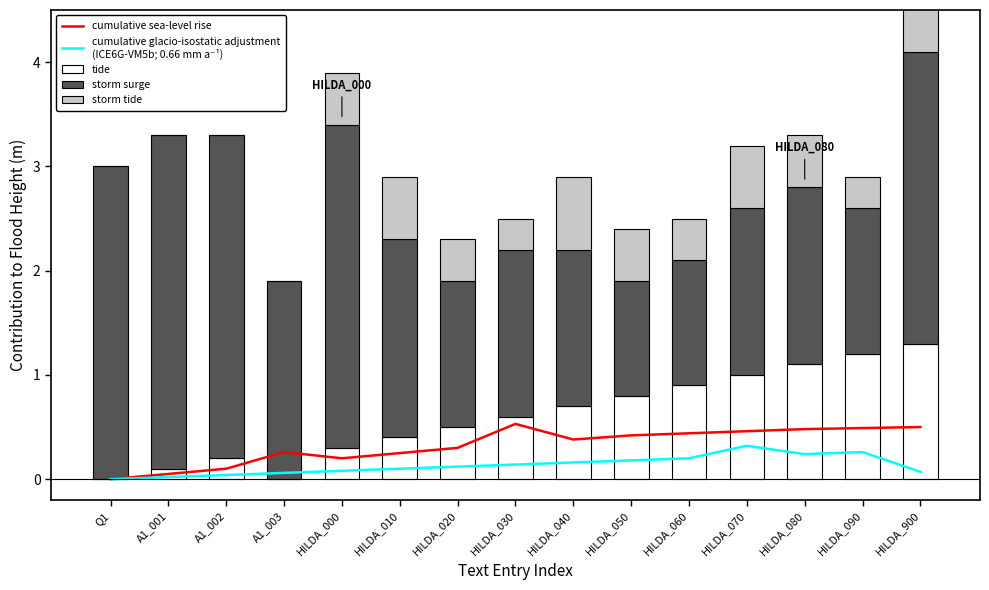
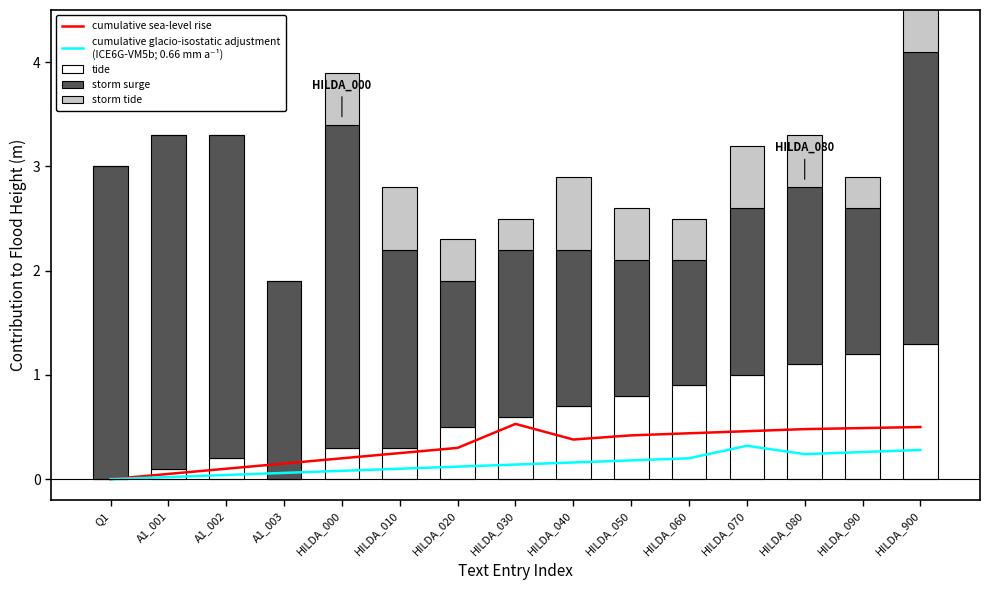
  {
    "tide": {
      "Q1": "0.0",
      "A1_001": "0.1",
      "A1_002": "0.2",
      "A1_003": "0.0",
      "HILDA_000": "0.3",
-     "HILDA_010": "0.4",
+     "HILDA_010": "0.3",
      "HILDA_020": "0.5",
      "HILDA_030": "0.6",
      "HILDA_040": "0.7",
      "HILDA_050": "0.8",
      "HILDA_060": "0.9",
      "HILDA_070": "1.0",
      "HILDA_080": "1.1",
      "HILDA_090": "1.2",
      "HILDA_900": "1.3"
    },
    "cumulative sea-level rise": {
      "A1_001": "0.05",
      "A1_002": "0.10",
-     "A1_003": "0.26",
+     "A1_003": "0.15",
      "HILDA_000": "0.20",
      "HILDA_010": "0.25",
      "HILDA_020": "0.30",
      "HILDA_030": "0.53",
      "HILDA_040": "0.38",
      "HILDA_050": "0.42",
      "HILDA_060": "0.44",
      "HILDA_070": "0.46",
      "HILDA_080": "0.48",
      "HILDA_090": "0.49",
      "HILDA_900": "0.50"
    },
    "storm surge": {
      "Q1": "3.0",
      "A1_001": "3.2",
      "A1_002": "3.1",
      "A1_003": "1.9",
      "HILDA_000": "3.1",
      "HILDA_010": "1.9",
      "HILDA_020": "1.4",
      "HILDA_030": "1.6",
      "HILDA_040": "1.5",
-     "HILDA_050": "1.1",
+     "HILDA_050": "1.3",
      "HILDA_060": "1.2",
      "HILDA_070": "1.6",
      "HILDA_080": "1.7",
      "HILDA_090": "1.4",
      "HILDA_900": "2.8"
    },
    "cumulative glacio-isostatic adjustment (ICE6G-VM5b; 0.66 mm a⁻¹)": {
      "A1_001": "0.02",
      "A1_002": "0.04",
      "A1_003": "0.06",
      "HILDA_000": "0.08",
      "HILDA_010": "0.10",
      "HILDA_020": "0.12",
      "HILDA_030": "0.14",
      "HILDA_040": "0.16",
      "HILDA_050": "0.18",
      "HILDA_060": "0.20",
      "HILDA_070": "0.32",
      "HILDA_080": "0.24",
      "HILDA_090": "0.26",
-     "HILDA_900": "0.07"
+     "HILDA_900": "0.28"
    },
    "storm tide": {
      "HILDA_000": "000"
    }
  }
